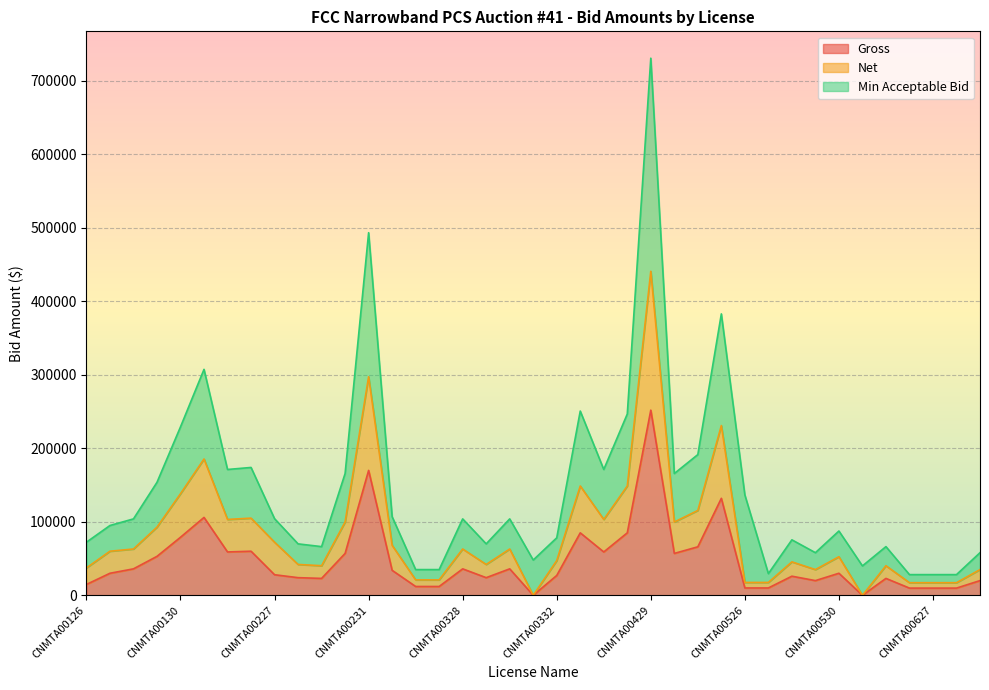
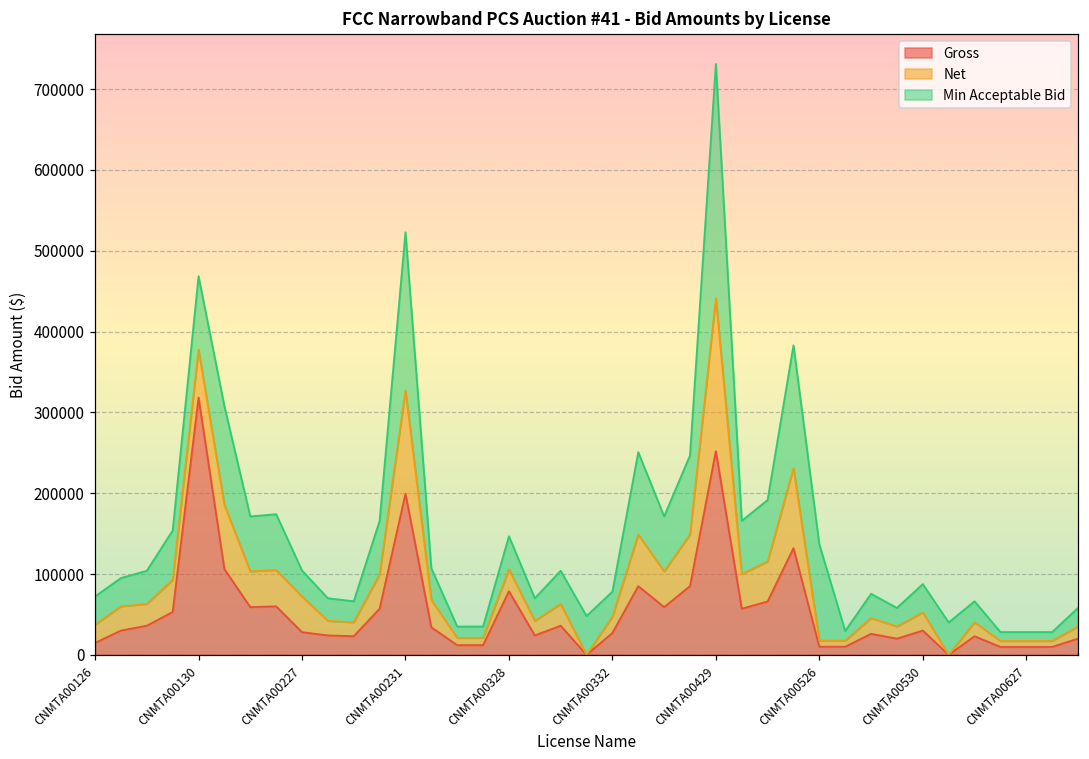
  {
    "Gross": {
      "CNMTA00126": 10000,
-     "CNMTA00130": 80000,
+     "CNMTA00130": 320000,
      "CNMTA00227": 30000,
-     "CNMTA00231": 170000,
-     "CNMTA00328": 40000,
+     "CNMTA00231": 200000,
+     "CNMTA00328": 80000,
      "CNMTA00332": 30000,
      "CNMTA00429": 250000,
      "CNMTA00526": 10000,
      "CNMTA00530": 30000,
      "CNMTA00627": 10000
    },
    "Net": {
      "CNMTA00126": 20000,
      "CNMTA00130": 60000,
      "CNMTA00227": 40000,
      "CNMTA00231": 130000,
      "CNMTA00328": 30000,
      "CNMTA00332": 20000,
      "CNMTA00429": 190000,
      "CNMTA00526": 10000,
      "CNMTA00530": 20000,
      "CNMTA00627": 10000
    },
    "Min Acceptable Bid": {
      "CNMTA00126": 40000,
      "CNMTA00130": 90000,
      "CNMTA00227": 30000,
      "CNMTA00231": 200000,
      "CNMTA00328": 40000,
      "CNMTA00332": 30000,
      "CNMTA00429": 290000,
      "CNMTA00526": 120000,
      "CNMTA00530": 40000,
      "CNMTA00627": 10000
    }
  }
